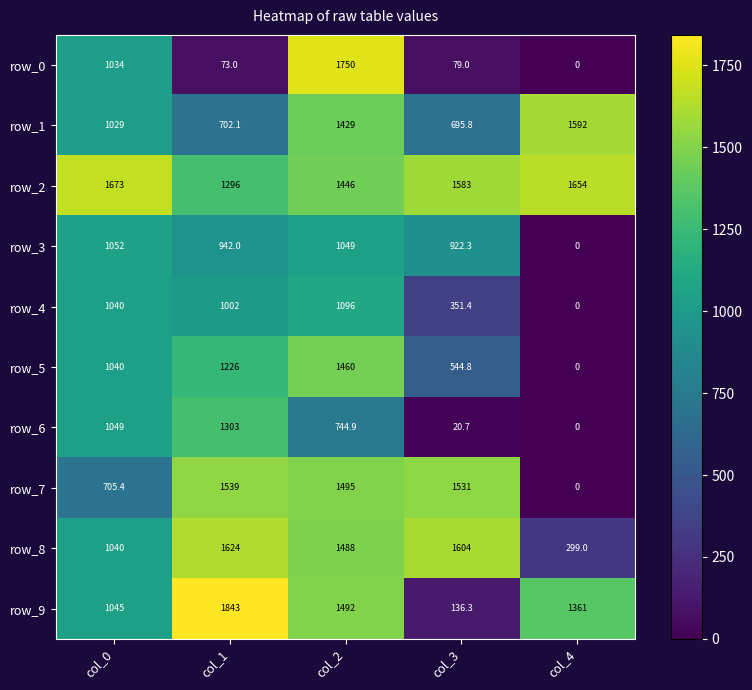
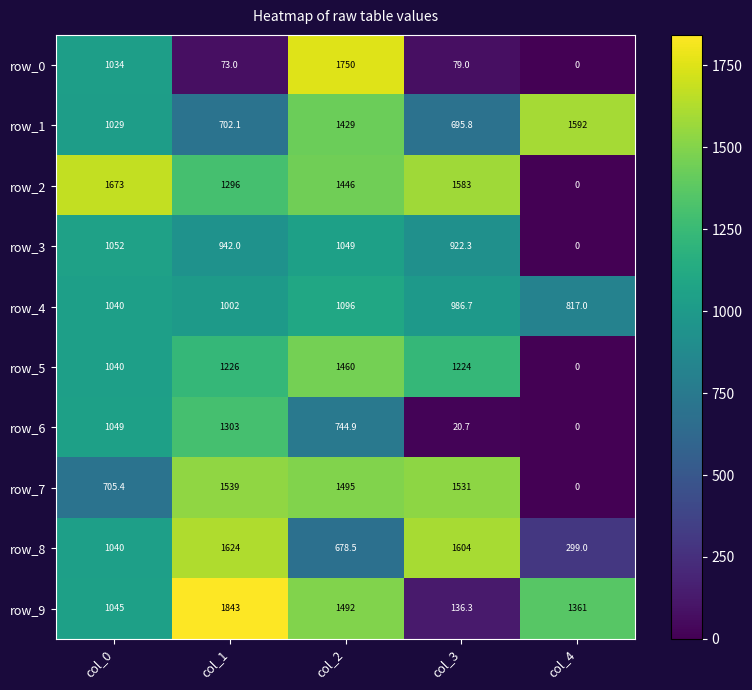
  {
    "row_0": {
      "col_0": 1034,
      "col_1": 73.0,
      "col_2": 1750,
      "col_3": 79.0,
      "col_4": 0
    },
    "row_1": {
      "col_0": 1029,
      "col_1": 702.1,
      "col_2": 1429,
      "col_3": 695.8,
      "col_4": 1592
    },
    "row_2": {
      "col_0": 1673,
      "col_1": 1296,
      "col_2": 1446,
      "col_3": 1583,
-     "col_4": 1654
+     "col_4": 0
    },
    "row_3": {
      "col_0": 1052,
      "col_1": 942.0,
      "col_2": 1049,
      "col_3": 922.3,
      "col_4": 0
    },
    "row_4": {
      "col_0": 1040,
      "col_1": 1002,
      "col_2": 1096,
-     "col_3": 351.4,
-     "col_4": 0
+     "col_3": 986.7,
+     "col_4": 817.0
    },
    "row_5": {
      "col_0": 1040,
      "col_1": 1226,
      "col_2": 1460,
-     "col_3": 544.8,
+     "col_3": 1224,
      "col_4": 0
    },
    "row_6": {
      "col_0": 1049,
      "col_1": 1303,
      "col_2": 744.9,
      "col_3": 20.7,
      "col_4": 0
    },
    "row_7": {
      "col_0": 705.4,
      "col_1": 1539,
      "col_2": 1495,
      "col_3": 1531,
      "col_4": 0
    },
    "row_8": {
      "col_0": 1040,
      "col_1": 1624,
-     "col_2": 1488,
+     "col_2": 678.5,
      "col_3": 1604,
      "col_4": 299.0
    },
    "row_9": {
      "col_0": 1045,
      "col_1": 1843,
      "col_2": 1492,
      "col_3": 136.3,
      "col_4": 1361
    }
  }
